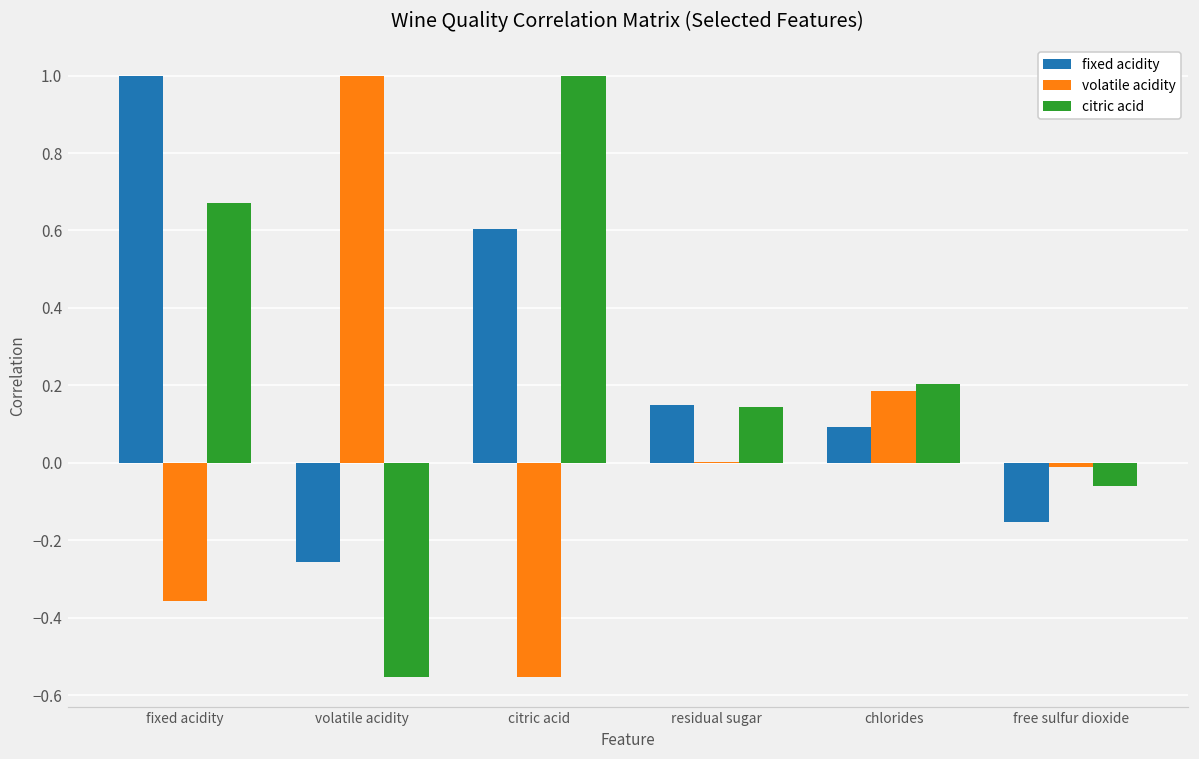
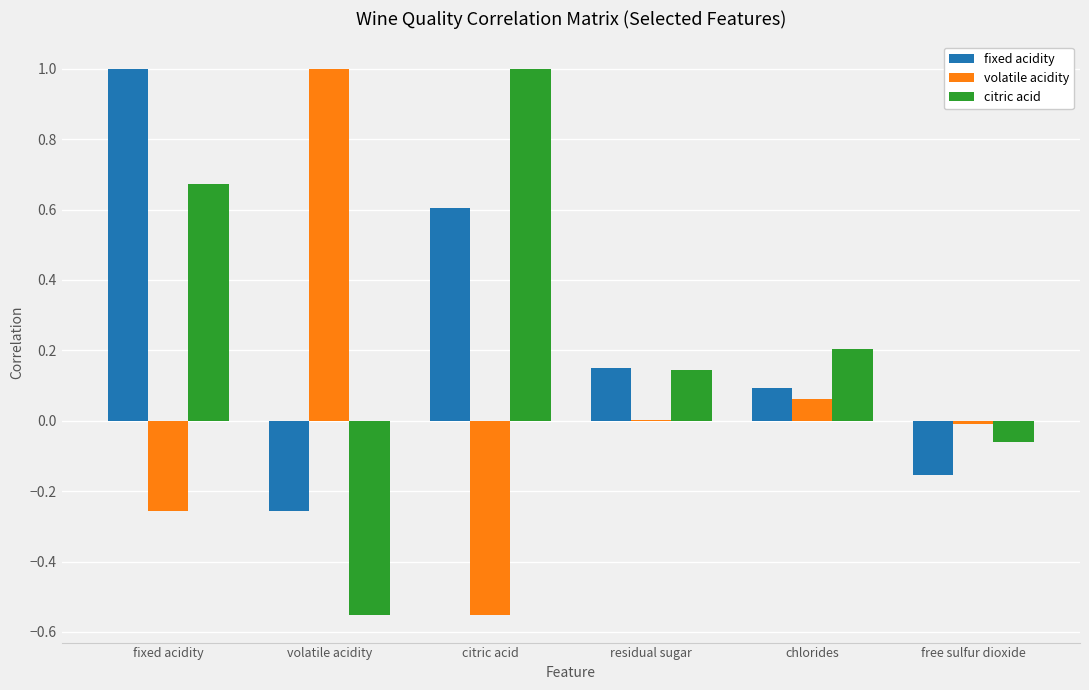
  {
    "fixed acidity": {
      "fixed acidity": 1.00,
      "volatile acidity": -0.26,
      "citric acid": 0.60,
      "residual sugar": 0.15,
      "chlorides": 0.09,
      "free sulfur dioxide": -0.15
    },
    "volatile acidity": {
-     "fixed acidity": -0.36,
+     "fixed acidity": -0.26,
      "volatile acidity": 1.00,
      "citric acid": -0.55,
-     "chlorides": 0.19,
+     "chlorides": 0.06,
      "free sulfur dioxide": -0.01
    },
    "citric acid": {
      "fixed acidity": 0.67,
      "volatile acidity": -0.55,
      "citric acid": 1.00,
      "residual sugar": 0.14,
      "chlorides": 0.20,
      "free sulfur dioxide": -0.06
    }
  }
